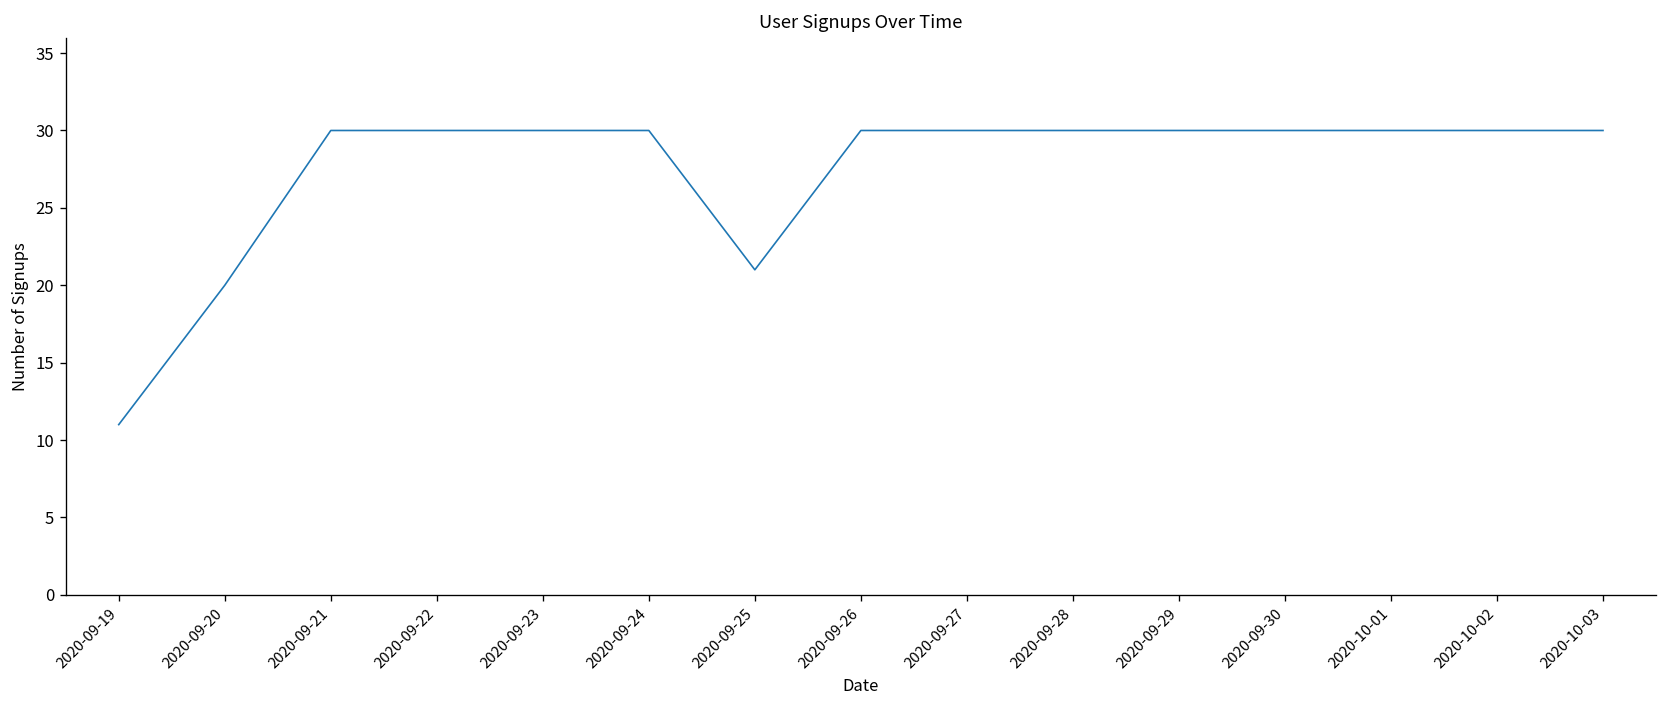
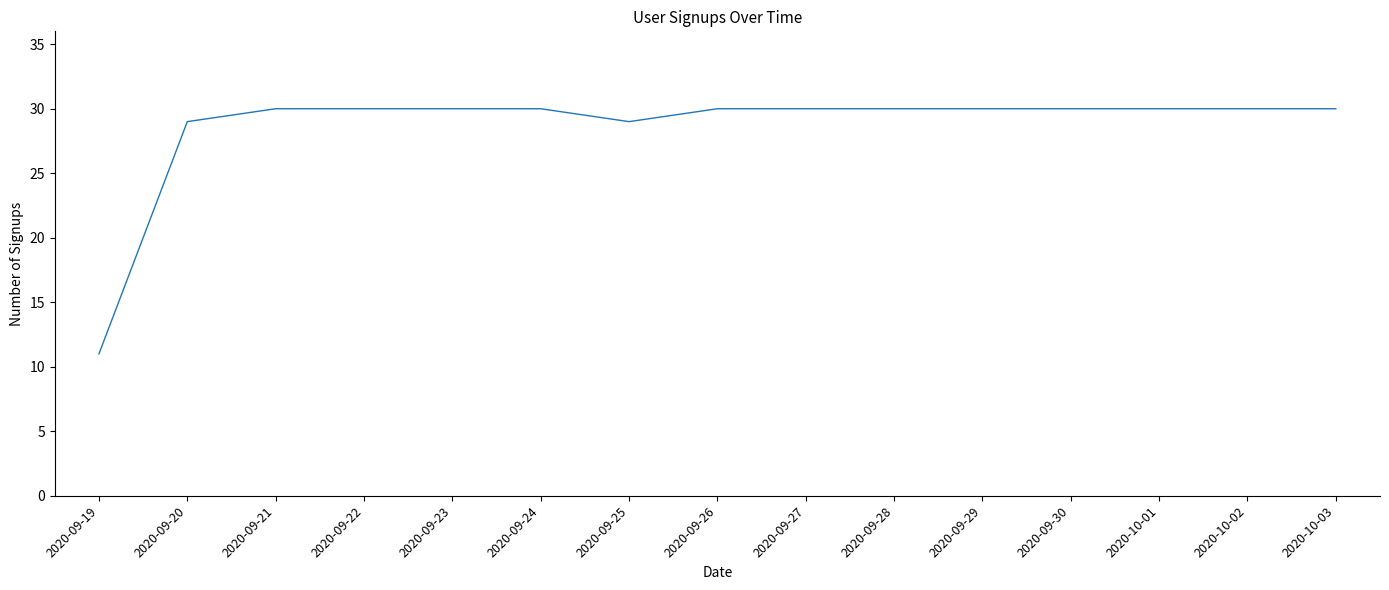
  {
    "2020-09-19": 11,
-   "2020-09-20": 20,
+   "2020-09-20": 29,
    "2020-09-21": 30,
    "2020-09-22": 30,
    "2020-09-23": 30,
    "2020-09-24": 30,
-   "2020-09-25": 21,
+   "2020-09-25": 29,
    "2020-09-26": 30,
    "2020-09-27": 30,
    "2020-09-28": 30,
    "2020-09-29": 30,
    "2020-09-30": 30,
    "2020-10-01": 30,
    "2020-10-02": 30,
    "2020-10-03": 30
  }
